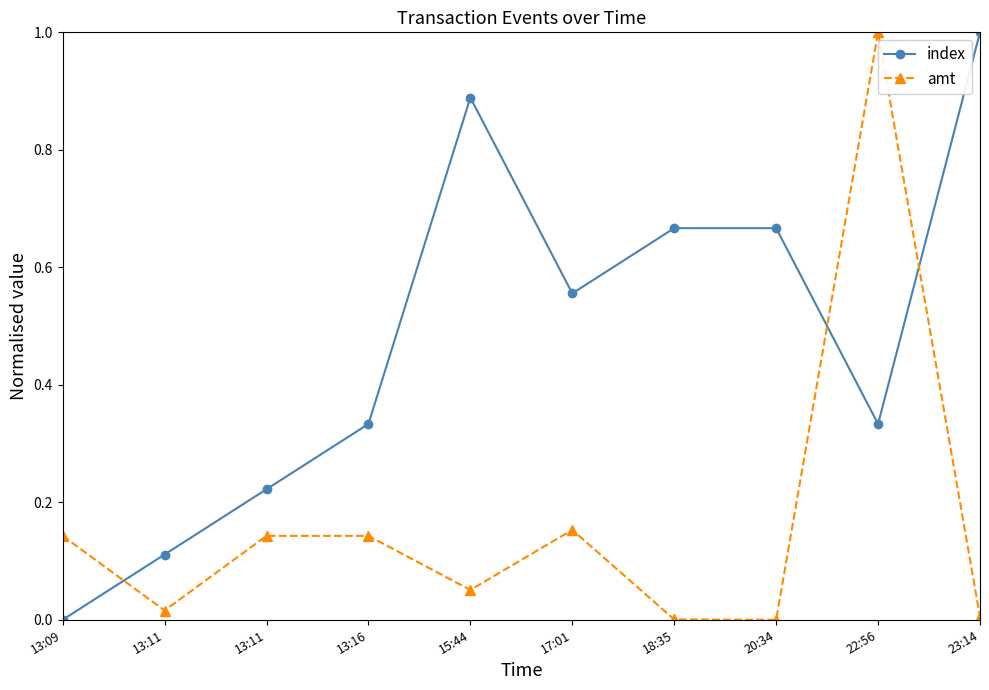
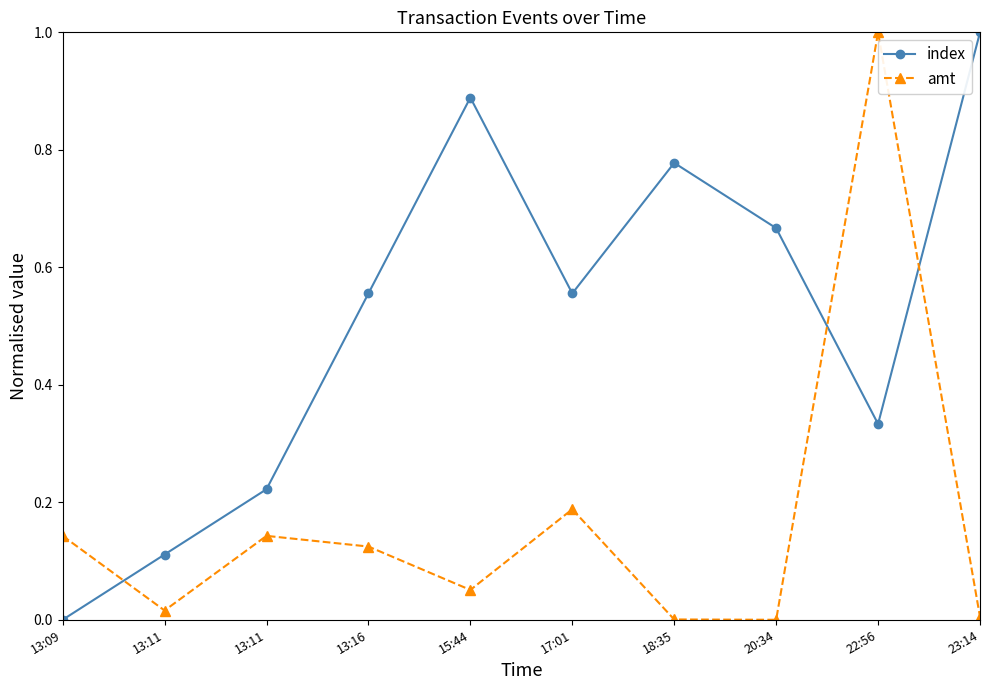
  {
    "index": {
      "13:09": 0.00,
-     "13:16": 0.33,
+     "13:16": 0.56,
      "15:44": 0.89,
      "17:01": 0.56,
-     "18:35": 0.67,
+     "18:35": 0.78,
      "20:34": 0.67,
      "22:56": 0.33,
      "23:14": 1.00
    },
    "amt": {
      "13:09": 0.14,
-     "13:16": 0.14,
+     "13:16": 0.12,
      "15:44": 0.05,
-     "17:01": 0.15,
+     "17:01": 0.19,
      "18:35": 0.00,
      "20:34": 0.00,
      "22:56": 1.00,
      "23:14": 0.00
    }
  }
